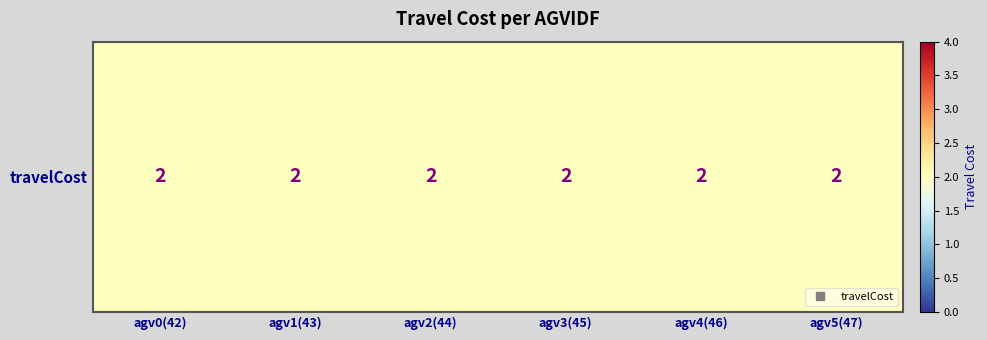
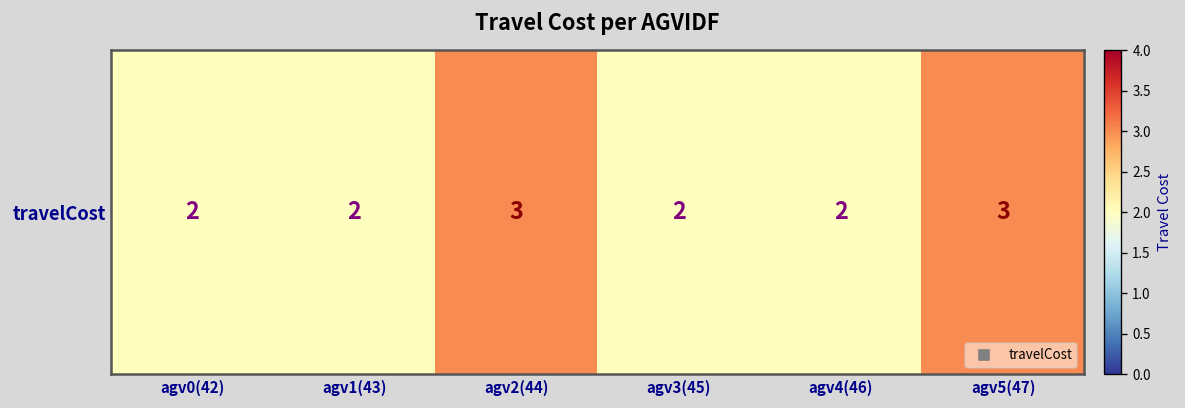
  {
    "travelCost": {
      "agv0(42)": 2,
      "agv1(43)": 2,
-     "agv2(44)": 2,
+     "agv2(44)": 3,
      "agv3(45)": 2,
      "agv4(46)": 2,
-     "agv5(47)": 2
+     "agv5(47)": 3
    }
  }
